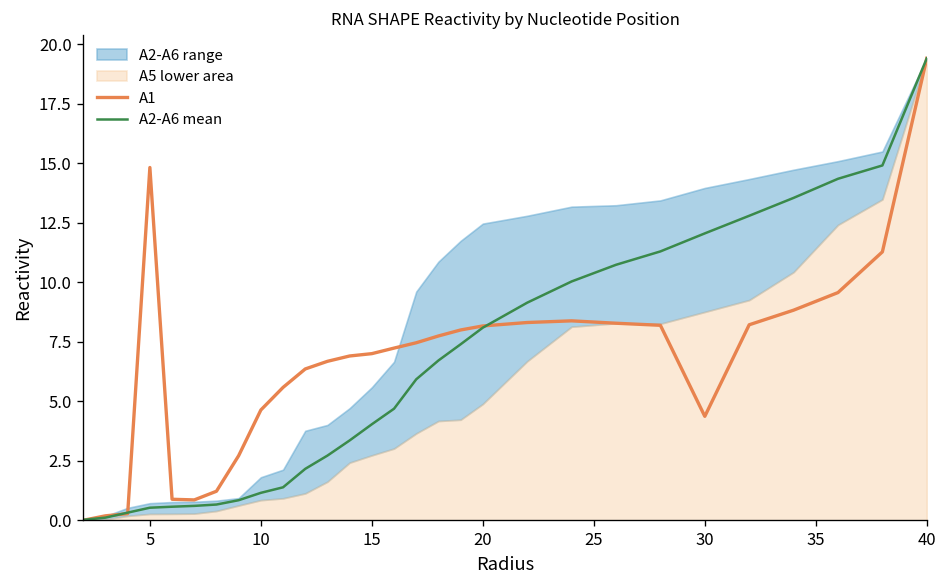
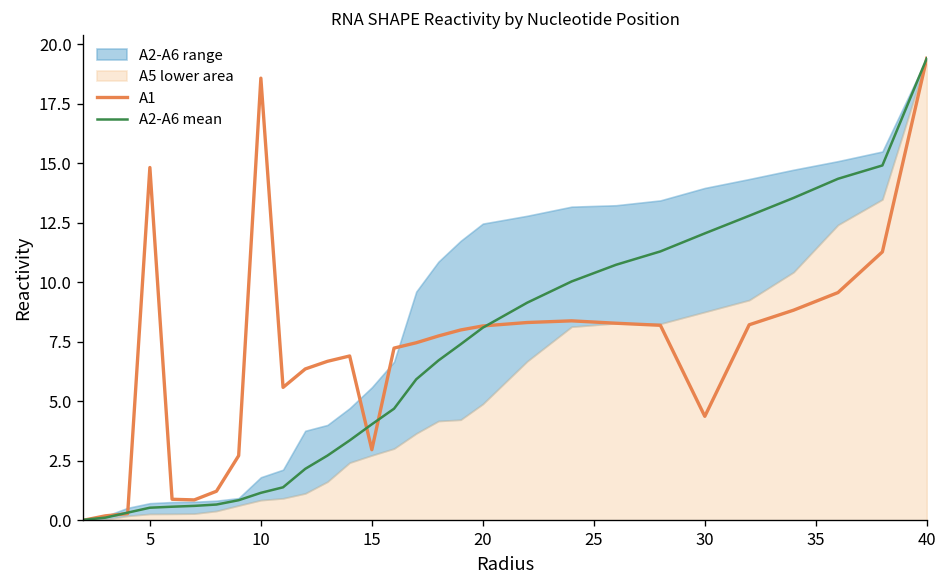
  {
    "A1": {
      "5": 14.8,
-     "10": 4.6,
-     "15": 7.0,
+     "10": 18.6,
+     "15": 3.0,
      "30": 4.4
    },
    "A2-A6 mean": {
      "5": 0.5,
      "10": 1.2,
      "15": 4.0,
      "30": 12.1
    },
    "A5 lower area": {
      "5": 0.3,
      "10": 0.9,
      "15": 2.7,
      "20": 4.9,
      "30": 8.8
    }
  }
